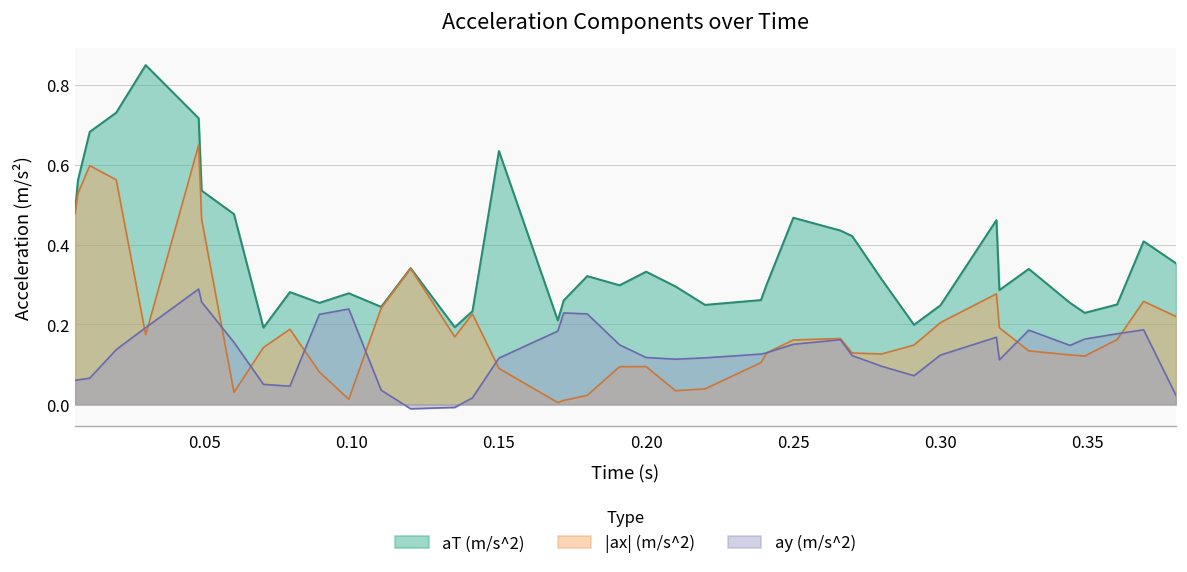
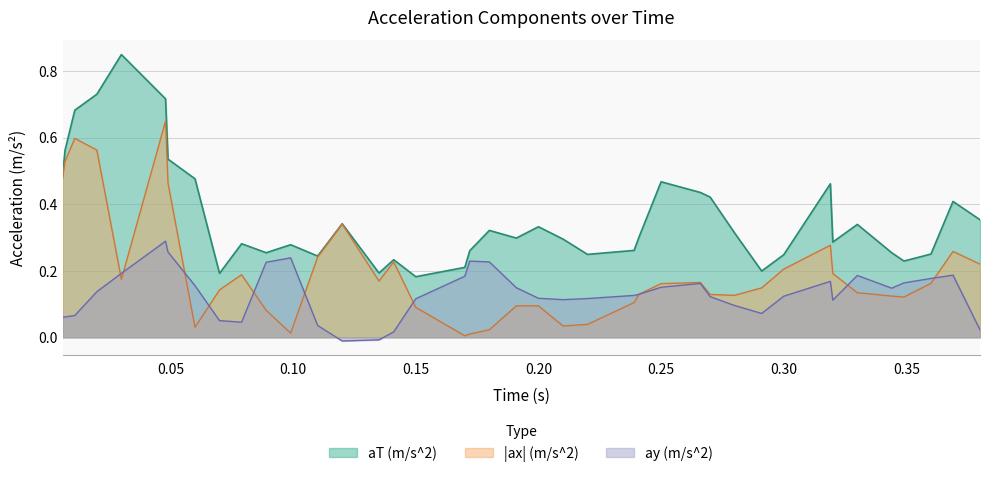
  {
    "aT (m/s^2)": {
-     "0.15": 0.63,
+     "0.15": 0.18,
      "0.20": 0.33,
      "0.25": 0.47,
      "0.30": 0.25
    },
    "|ax| (m/s^2)": {
      "0.15": 0.09,
      "0.20": 0.09,
      "0.25": 0.16,
      "0.30": 0.20
    }
  }
